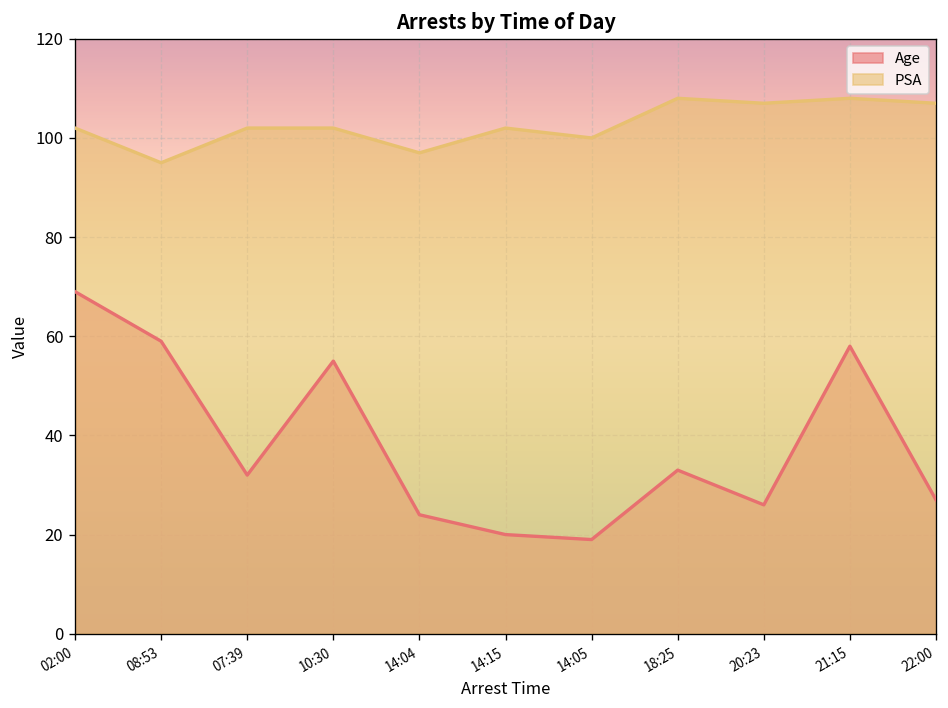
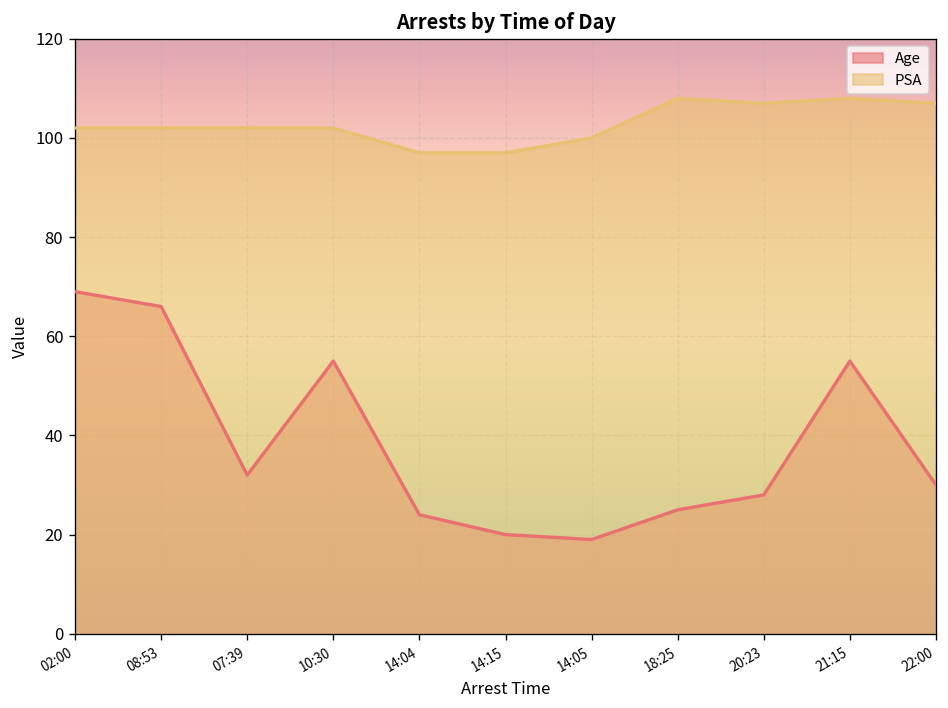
  {
    "Age": {
      "02:00": 69,
-     "08:53": 59,
+     "08:53": 66,
      "07:39": 32,
      "10:30": 55,
      "14:04": 24,
      "14:15": 20,
      "14:05": 19,
-     "18:25": 33,
-     "20:23": 26,
-     "21:15": 58,
-     "22:00": 27
+     "18:25": 25,
+     "20:23": 28,
+     "21:15": 55,
+     "22:00": 30
    },
    "PSA": {
      "02:00": 102,
-     "08:53": 95,
+     "08:53": 102,
      "07:39": 102,
      "10:30": 102,
      "14:04": 97,
-     "14:15": 102,
+     "14:15": 97,
      "14:05": 100,
      "18:25": 108,
      "20:23": 107,
      "21:15": 108,
      "22:00": 107
    }
  }
